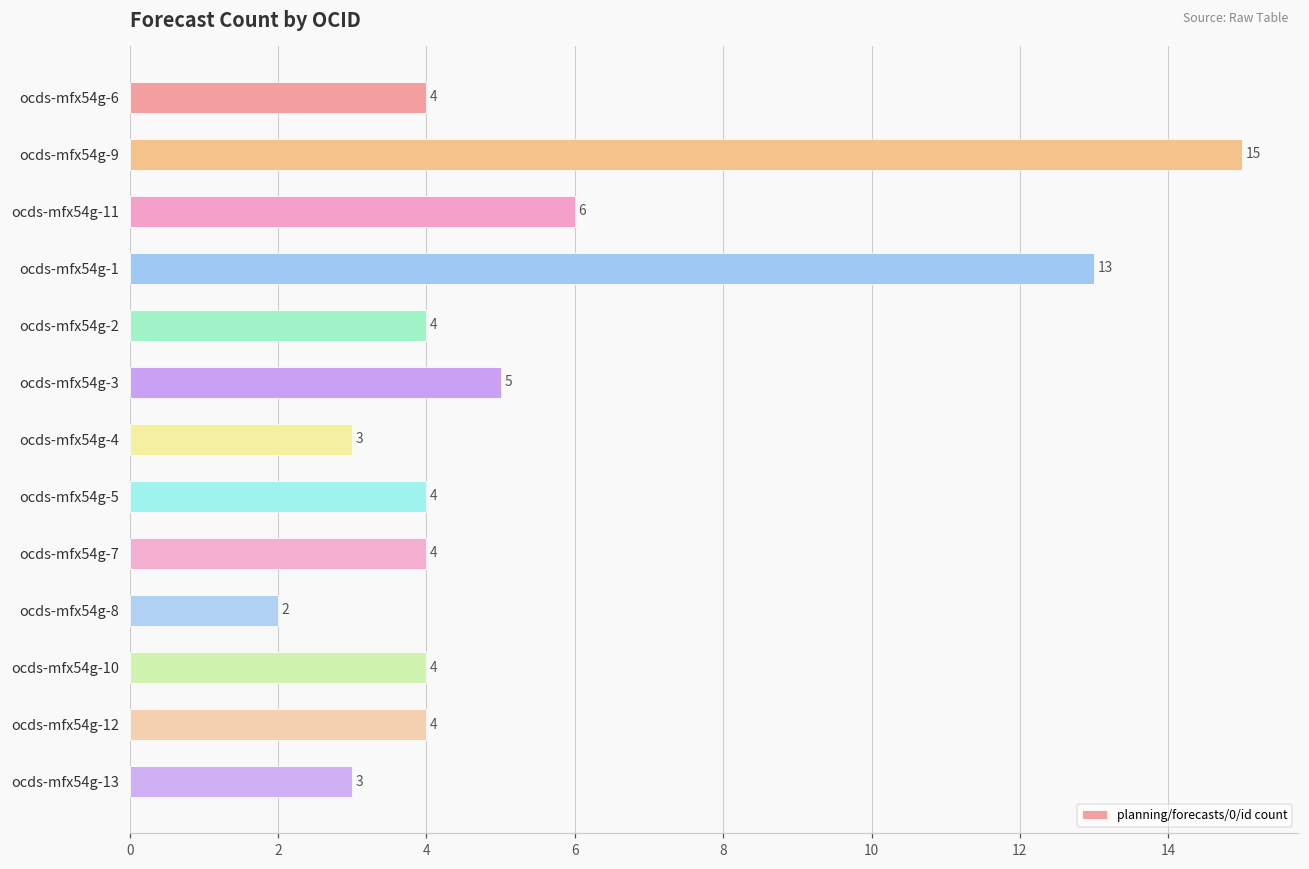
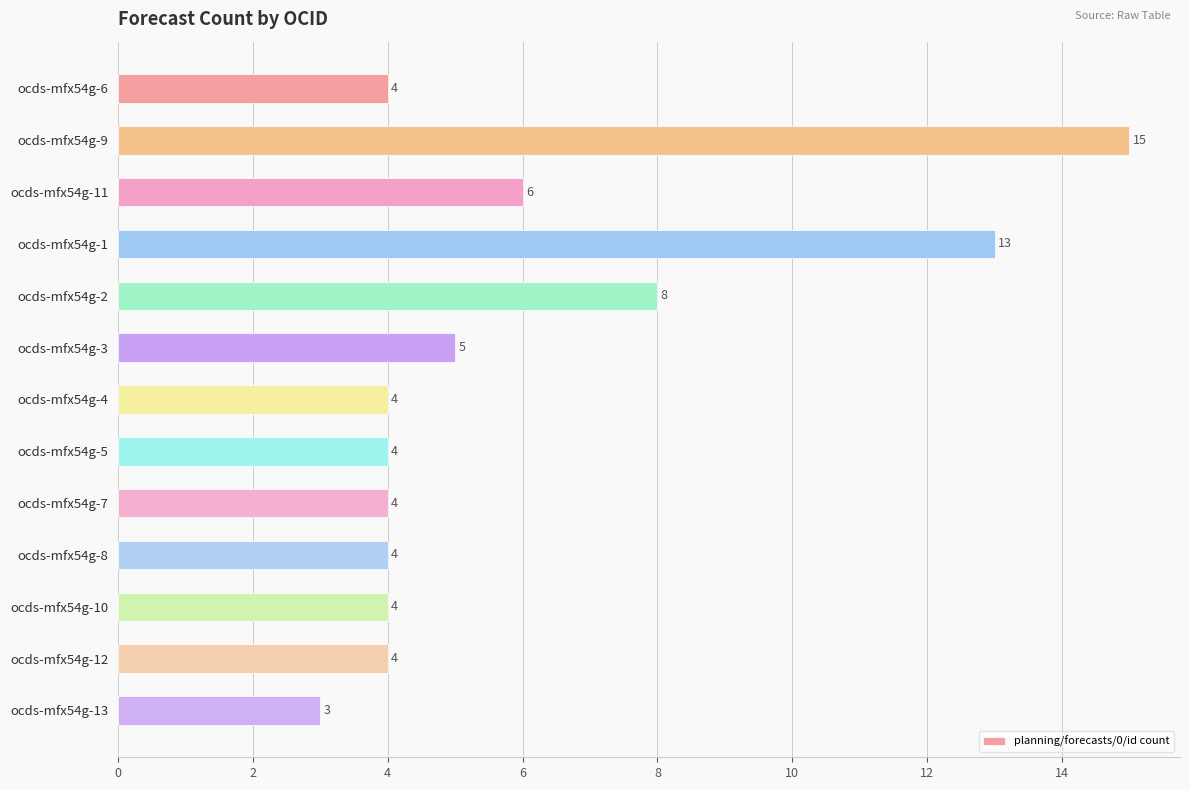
  {
    "ocds-mfx54g-6": 4,
    "ocds-mfx54g-9": 15,
    "ocds-mfx54g-11": 6,
    "ocds-mfx54g-1": 13,
-   "ocds-mfx54g-2": 4,
+   "ocds-mfx54g-2": 8,
    "ocds-mfx54g-3": 5,
-   "ocds-mfx54g-4": 3,
+   "ocds-mfx54g-4": 4,
    "ocds-mfx54g-5": 4,
    "ocds-mfx54g-7": 4,
-   "ocds-mfx54g-8": 2,
+   "ocds-mfx54g-8": 4,
    "ocds-mfx54g-10": 4,
    "ocds-mfx54g-12": 4,
    "ocds-mfx54g-13": 3
  }
